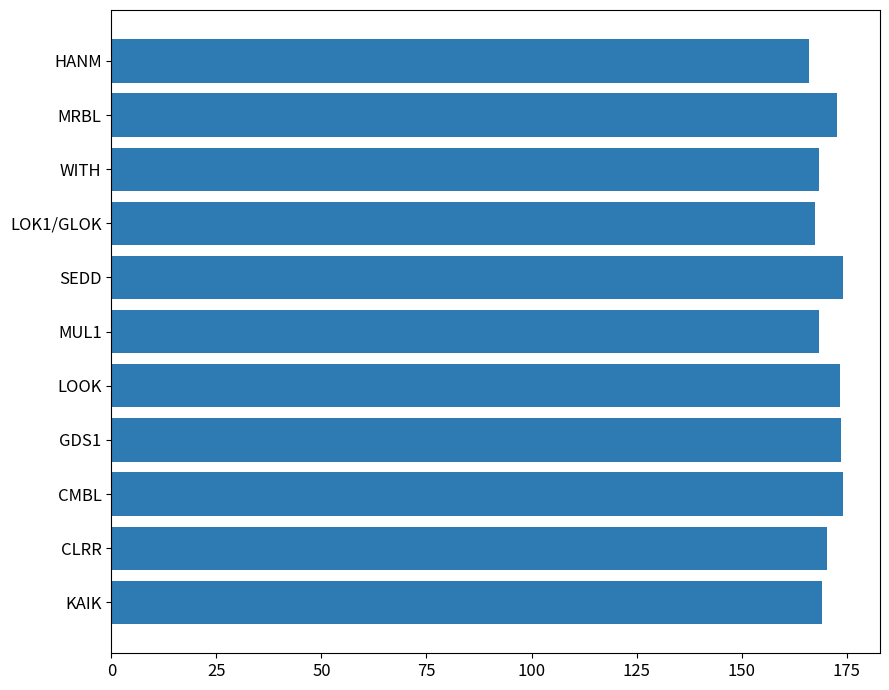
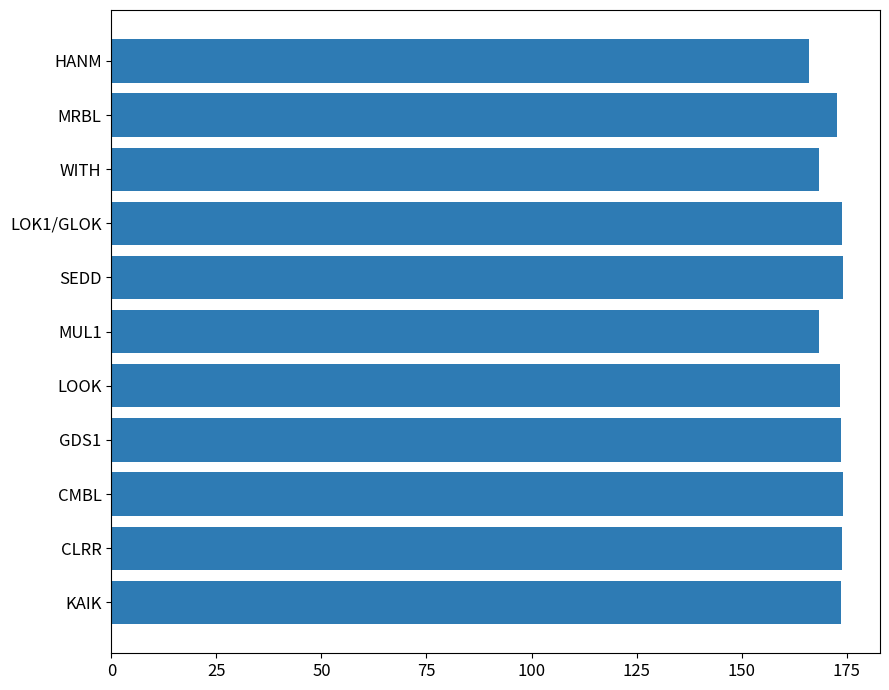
  {
    "HANM": 166,
    "MRBL": 173,
    "WITH": 168,
-   "LOK1/GLOK": 167,
+   "LOK1/GLOK": 174,
    "SEDD": 174,
    "MUL1": 168,
    "LOOK": 173,
    "GDS1": 174,
    "CMBL": 174,
-   "CLRR": 170,
-   "KAIK": 169
+   "CLRR": 174,
+   "KAIK": 174
  }
